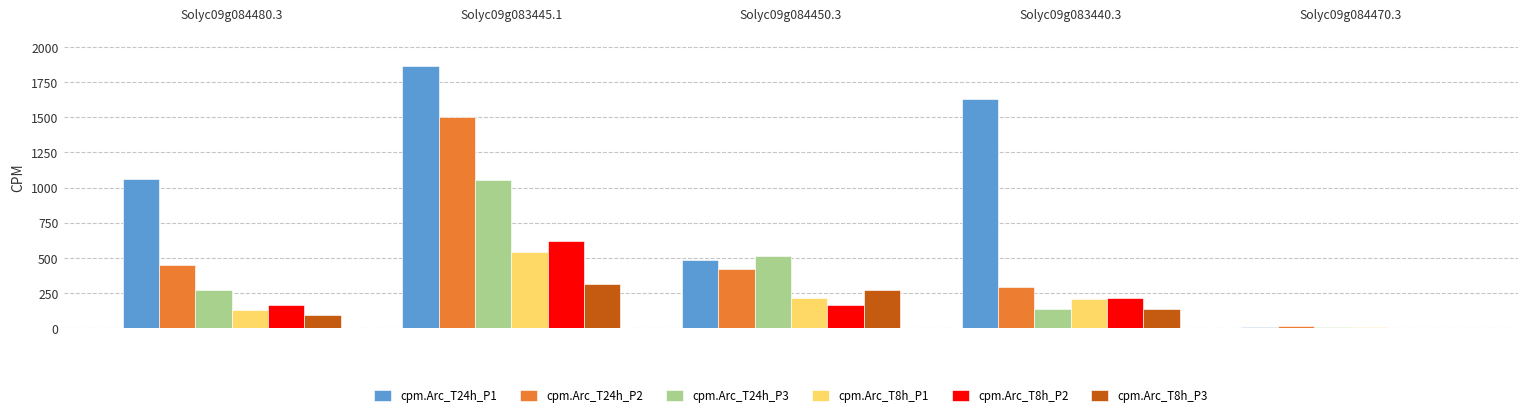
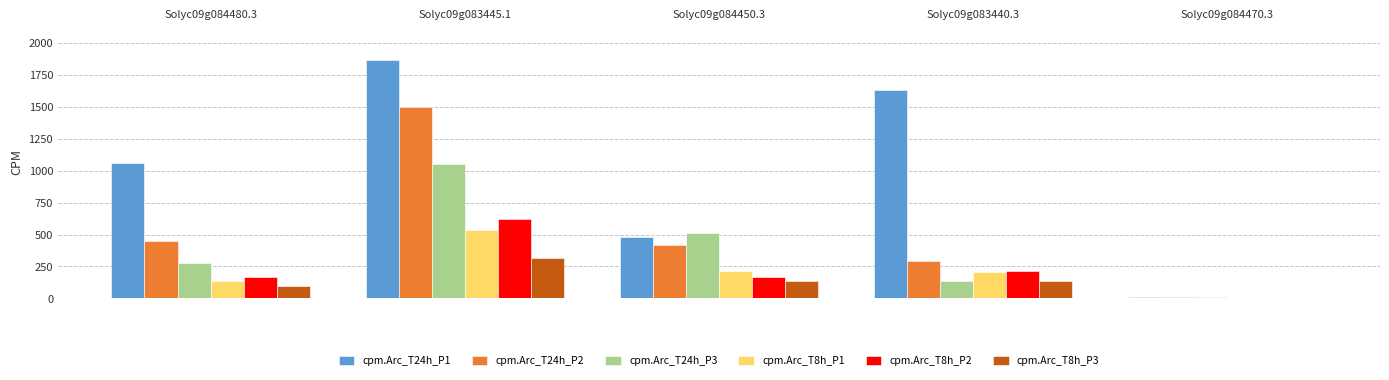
  {
    "cpm.Arc_T24h_P1": {
      "Solyc09g084480.3": 1060,
      "Solyc09g083445.1": 1860,
      "Solyc09g084450.3": 480,
      "Solyc09g083440.3": 1630
    },
    "cpm.Arc_T24h_P2": {
      "Solyc09g084480.3": 450,
      "Solyc09g083445.1": 1500,
      "Solyc09g084450.3": 420,
      "Solyc09g083440.3": 300
    },
    "cpm.Arc_T24h_P3": {
      "Solyc09g084480.3": 270,
      "Solyc09g083445.1": 1050,
      "Solyc09g084450.3": 510,
      "Solyc09g083440.3": 140
    },
    "cpm.Arc_T8h_P1": {
      "Solyc09g084480.3": 130,
      "Solyc09g083445.1": 540,
      "Solyc09g084450.3": 210,
      "Solyc09g083440.3": 210
    },
    "cpm.Arc_T8h_P2": {
      "Solyc09g084480.3": 170,
      "Solyc09g083445.1": 620,
      "Solyc09g084450.3": 170,
      "Solyc09g083440.3": 210
    },
    "cpm.Arc_T8h_P3": {
      "Solyc09g084480.3": 100,
      "Solyc09g083445.1": 320,
-     "Solyc09g084450.3": 270,
+     "Solyc09g084450.3": 140,
      "Solyc09g083440.3": 140
    }
  }
